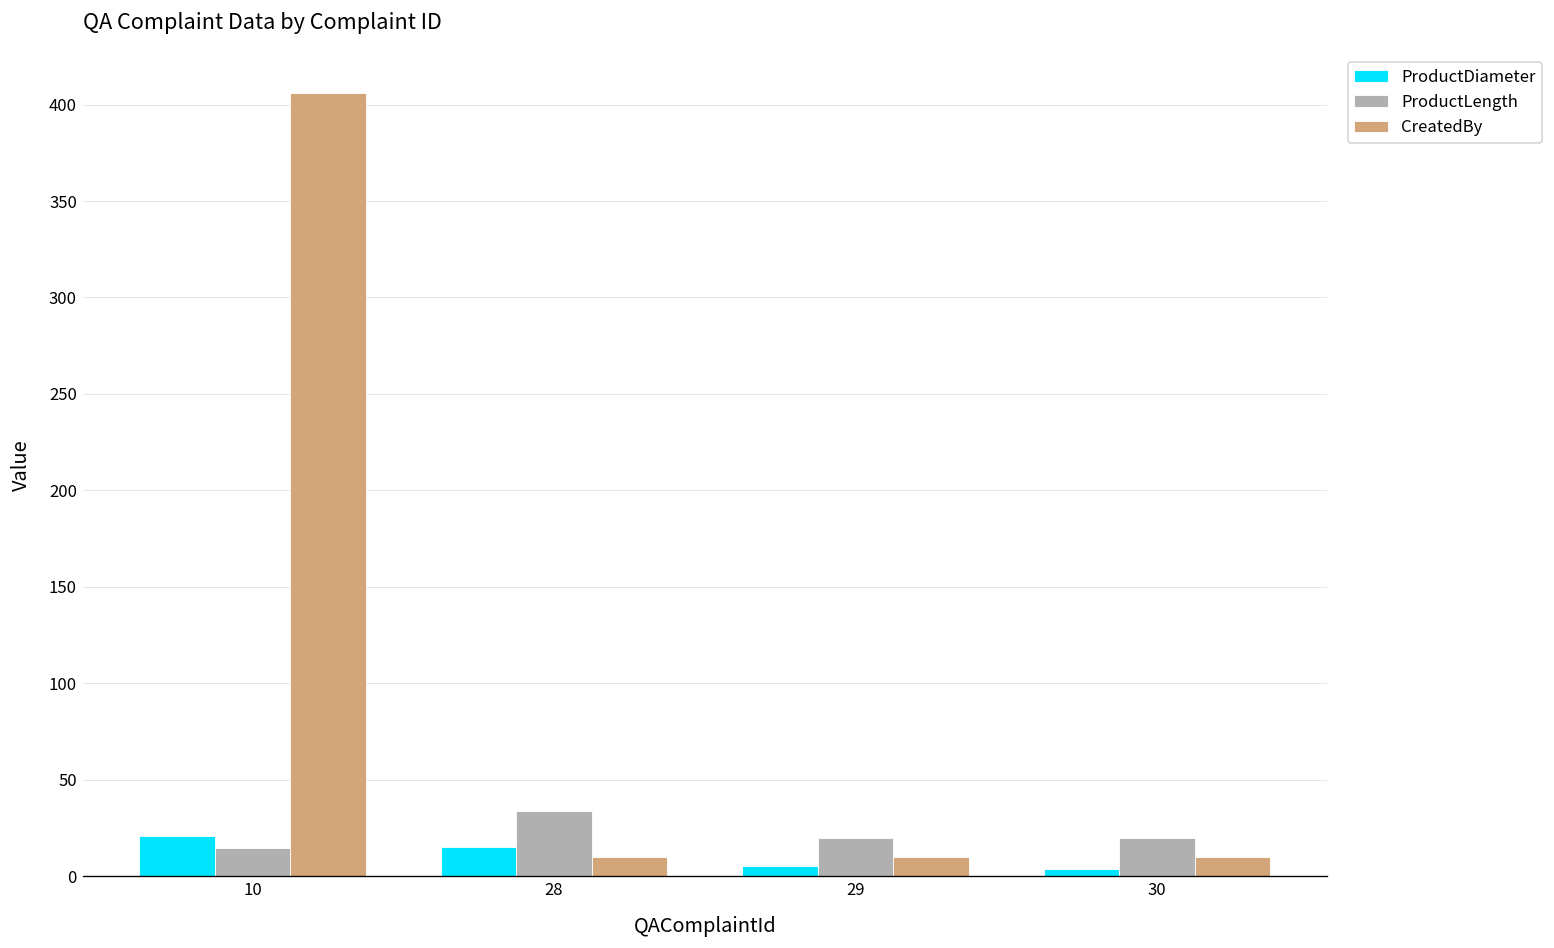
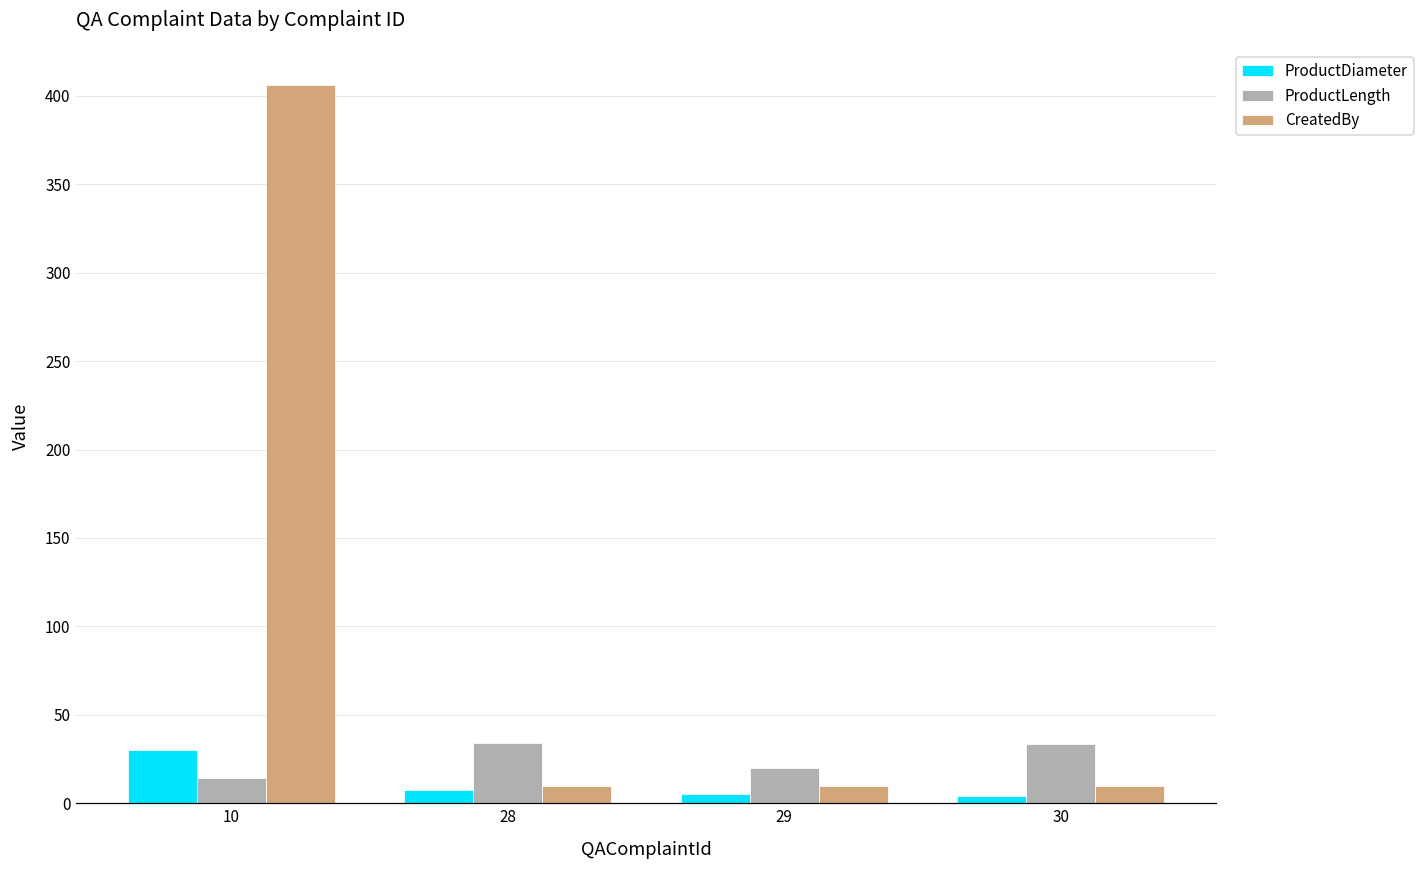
  {
    "ProductDiameter": {
-     "10": 21,
-     "28": 15,
+     "10": 30,
+     "28": 8,
      "29": 5,
      "30": 4
    },
    "ProductLength": {
      "10": 15,
      "28": 34,
      "29": 20,
-     "30": 20
+     "30": 34
    },
    "CreatedBy": {
      "10": 406,
      "28": 10,
      "29": 10,
      "30": 10
    }
  }
